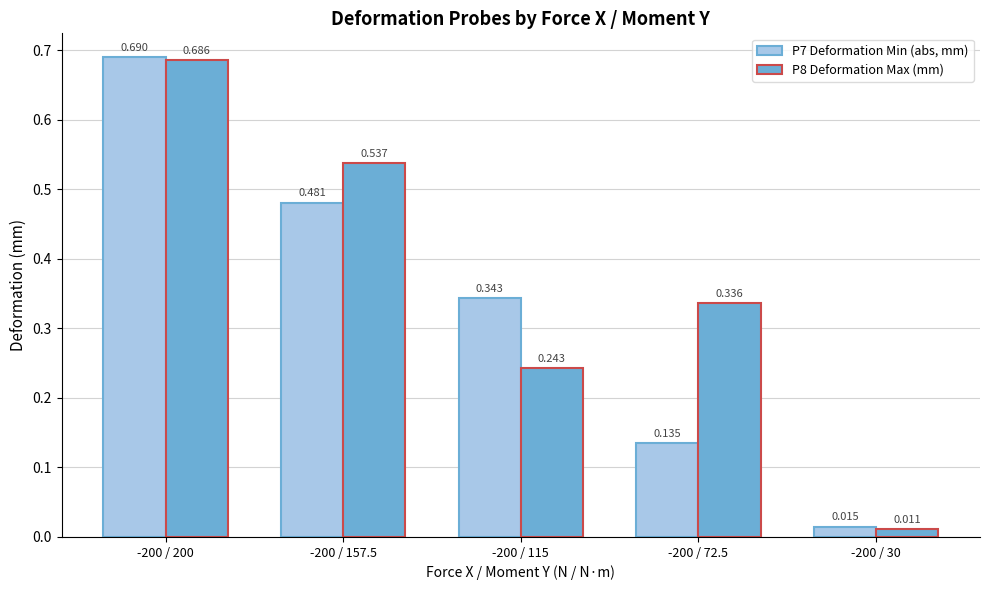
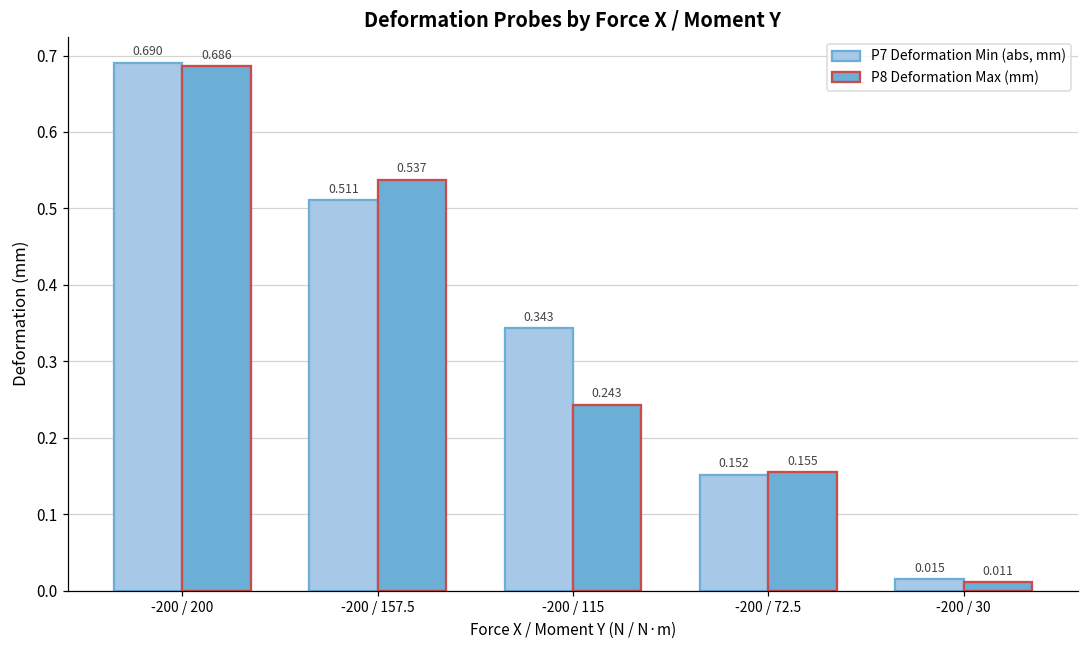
  {
    "P7 Deformation Min (abs, mm)": {
      "-200 / 200": 0.690,
-     "-200 / 157.5": 0.481,
+     "-200 / 157.5": 0.511,
      "-200 / 115": 0.343,
-     "-200 / 72.5": 0.135,
+     "-200 / 72.5": 0.152,
      "-200 / 30": 0.015
    },
    "P8 Deformation Max (mm)": {
      "-200 / 200": 0.686,
      "-200 / 157.5": 0.537,
      "-200 / 115": 0.243,
-     "-200 / 72.5": 0.336,
+     "-200 / 72.5": 0.155,
      "-200 / 30": 0.011
    }
  }
